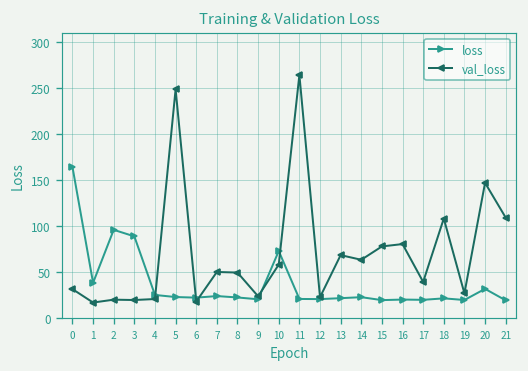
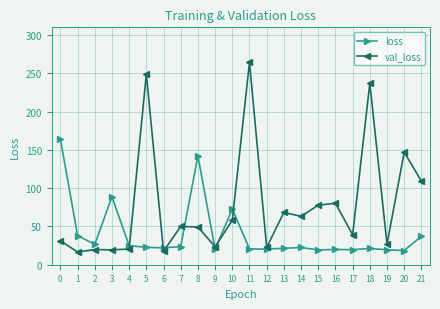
  {
    "loss": {
      "0": 160,
      "1": 40,
-     "2": 100,
+     "2": 30,
      "3": 90,
      "4": 20,
      "5": 20,
      "6": 20,
      "7": 20,
-     "8": 20,
+     "8": 140,
      "10": 70,
      "11": 20,
      "13": 20,
      "14": 20,
      "15": 20,
      "16": 20,
      "17": 20,
      "18": 20,
      "19": 20,
-     "20": 30,
-     "21": 20
+     "20": 20,
+     "21": 40
    },
    "val_loss": {
      "0": 30,
      "1": 20,
      "2": 20,
      "3": 20,
      "4": 20,
      "5": 250,
      "6": 20,
      "7": 50,
      "8": 50,
      "10": 60,
      "11": 260,
      "13": 70,
      "14": 60,
      "15": 80,
      "16": 80,
      "17": 40,
-     "18": 110,
+     "18": 240,
      "19": 30,
      "20": 150,
      "21": 110
    }
  }
